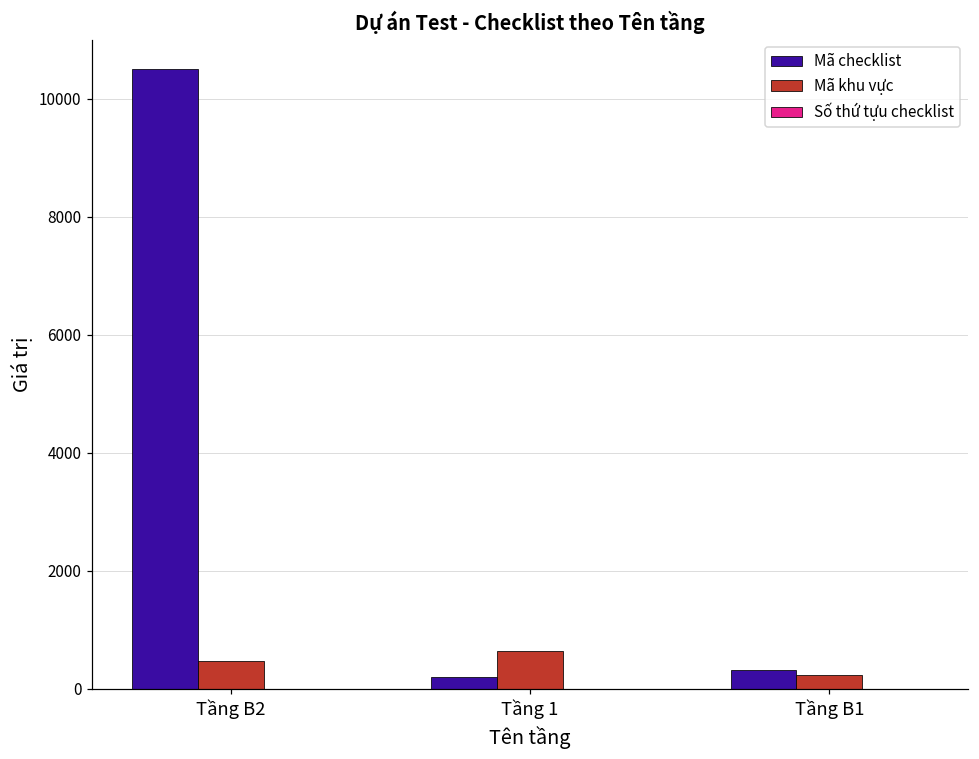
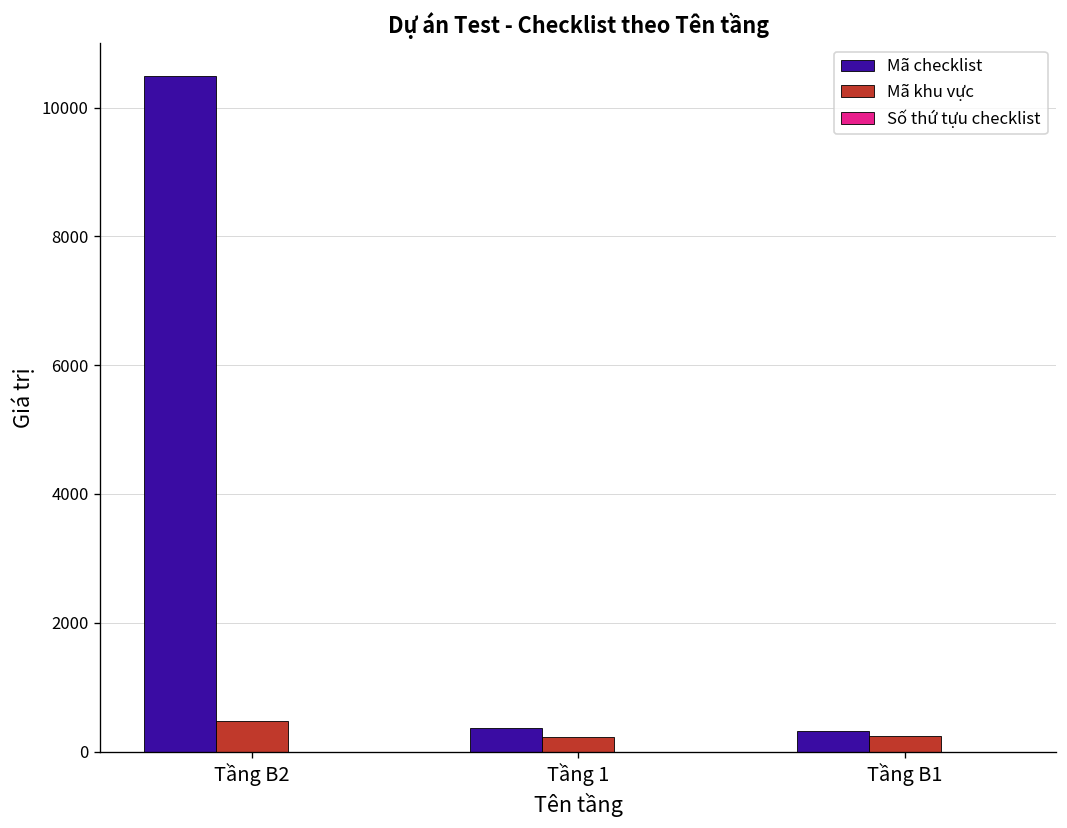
  {
    "Mã checklist": {
      "Tầng B2": 10500,
-     "Tầng 1": 200,
+     "Tầng 1": 400,
      "Tầng B1": 300
    },
    "Mã khu vực": {
      "Tầng B2": 500,
-     "Tầng 1": 600,
+     "Tầng 1": 200,
      "Tầng B1": 200
    }
  }
